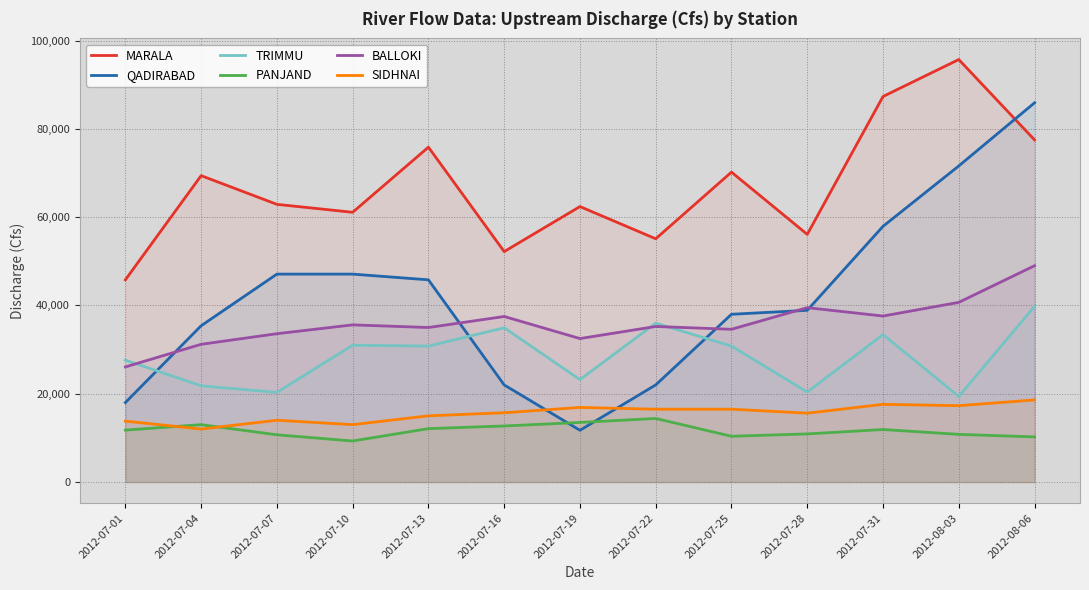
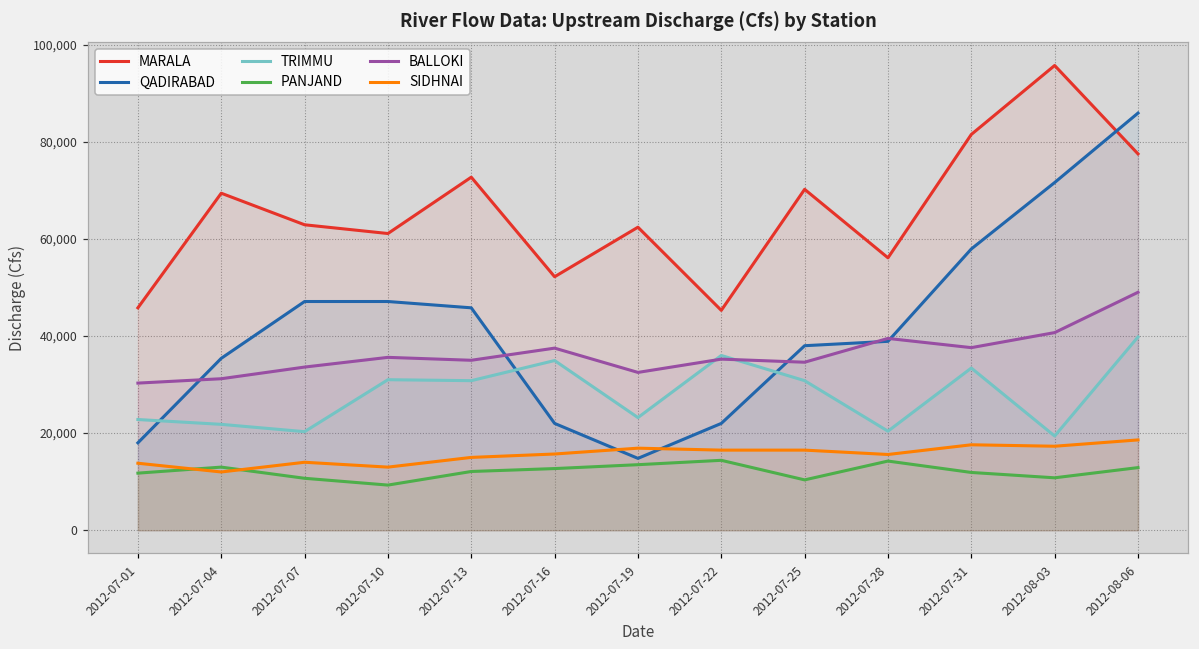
  {
    "MARALA": {
      "2012-07-01": "46,000",
      "2012-07-04": "69,000",
      "2012-07-07": "63,000",
      "2012-07-10": "61,000",
-     "2012-07-13": "76,000",
+     "2012-07-13": "73,000",
      "2012-07-16": "52,000",
      "2012-07-19": "62,000",
-     "2012-07-22": "55,000",
+     "2012-07-22": "45,000",
      "2012-07-25": "70,000",
      "2012-07-28": "56,000",
-     "2012-07-31": "87,000",
+     "2012-07-31": "82,000",
      "2012-08-03": "96,000",
      "2012-08-06": "78,000"
    },
    "QADIRABAD": {
      "2012-07-01": "18,000",
      "2012-07-04": "35,000",
      "2012-07-07": "47,000",
      "2012-07-10": "47,000",
      "2012-07-13": "46,000",
      "2012-07-16": "22,000",
-     "2012-07-19": "12,000",
+     "2012-07-19": "15,000",
      "2012-07-22": "22,000",
      "2012-07-25": "38,000",
      "2012-07-28": "39,000",
      "2012-07-31": "58,000",
      "2012-08-03": "72,000",
      "2012-08-06": "86,000"
    },
    "TRIMMU": {
-     "2012-07-01": "28,000",
+     "2012-07-01": "23,000",
      "2012-07-04": "22,000",
      "2012-07-07": "20,000",
      "2012-07-10": "31,000",
      "2012-07-13": "31,000",
      "2012-07-16": "35,000",
      "2012-07-19": "23,000",
      "2012-07-22": "36,000",
      "2012-07-25": "31,000",
      "2012-07-28": "20,000",
      "2012-07-31": "33,000",
      "2012-08-03": "19,000",
      "2012-08-06": "40,000"
    },
    "PANJAND": {
      "2012-07-01": "12,000",
      "2012-07-04": "13,000",
      "2012-07-07": "11,000",
      "2012-07-10": "9,000",
      "2012-07-13": "12,000",
      "2012-07-16": "13,000",
      "2012-07-19": "14,000",
      "2012-07-22": "14,000",
      "2012-07-25": "10,000",
-     "2012-07-28": "11,000",
+     "2012-07-28": "14,000",
      "2012-07-31": "12,000",
      "2012-08-03": "11,000",
-     "2012-08-06": "10,000"
+     "2012-08-06": "13,000"
    },
    "BALLOKI": {
-     "2012-07-01": "26,000",
+     "2012-07-01": "30,000",
      "2012-07-04": "31,000",
      "2012-07-07": "34,000",
      "2012-07-10": "36,000",
      "2012-07-13": "35,000",
      "2012-07-16": "38,000",
      "2012-07-19": "33,000",
      "2012-07-22": "35,000",
      "2012-07-25": "35,000",
      "2012-07-28": "40,000",
      "2012-07-31": "38,000",
      "2012-08-03": "41,000",
      "2012-08-06": "49,000"
    },
    "SIDHNAI": {
      "2012-07-01": "14,000",
      "2012-07-04": "12,000",
      "2012-07-07": "14,000",
      "2012-07-10": "13,000",
      "2012-07-13": "15,000",
      "2012-07-16": "16,000",
      "2012-07-19": "17,000",
      "2012-07-22": "17,000",
      "2012-07-25": "17,000",
      "2012-07-28": "16,000",
      "2012-07-31": "18,000",
      "2012-08-03": "17,000",
      "2012-08-06": "19,000"
    }
  }
